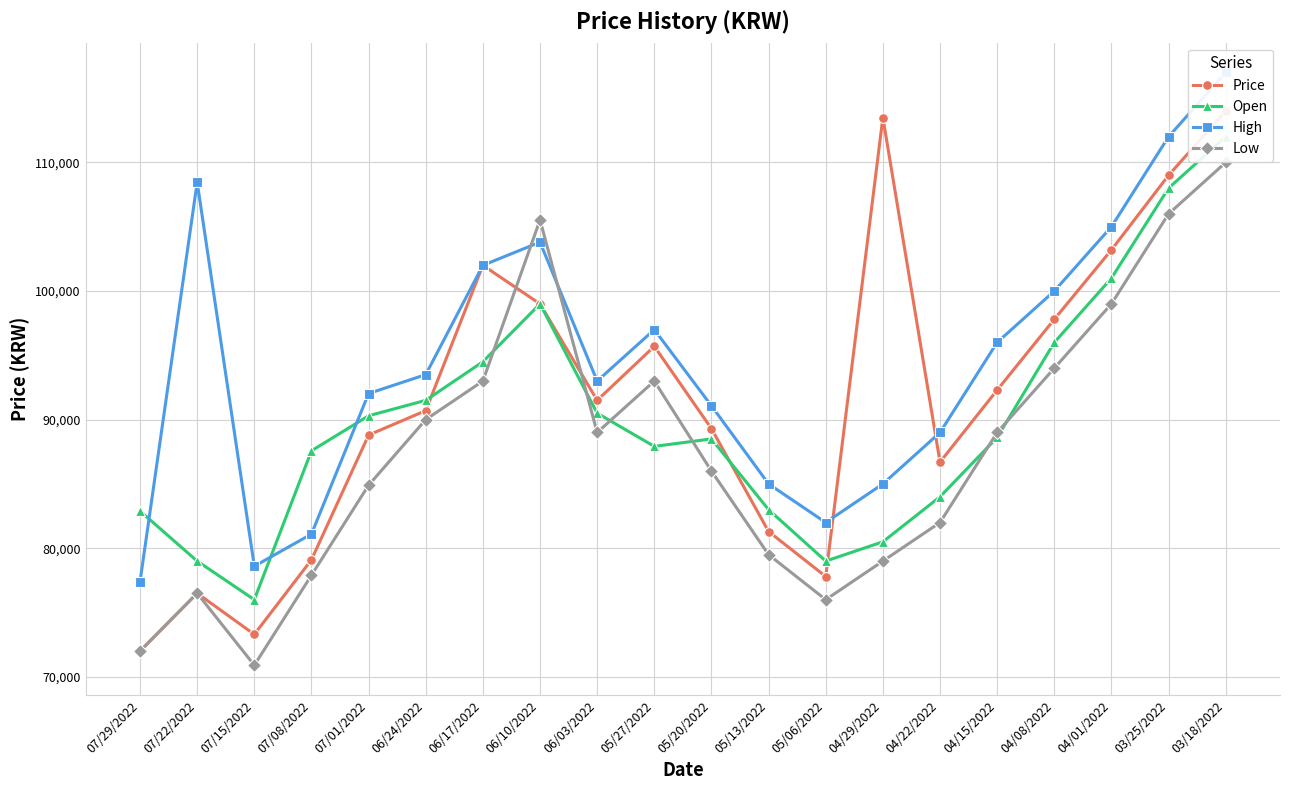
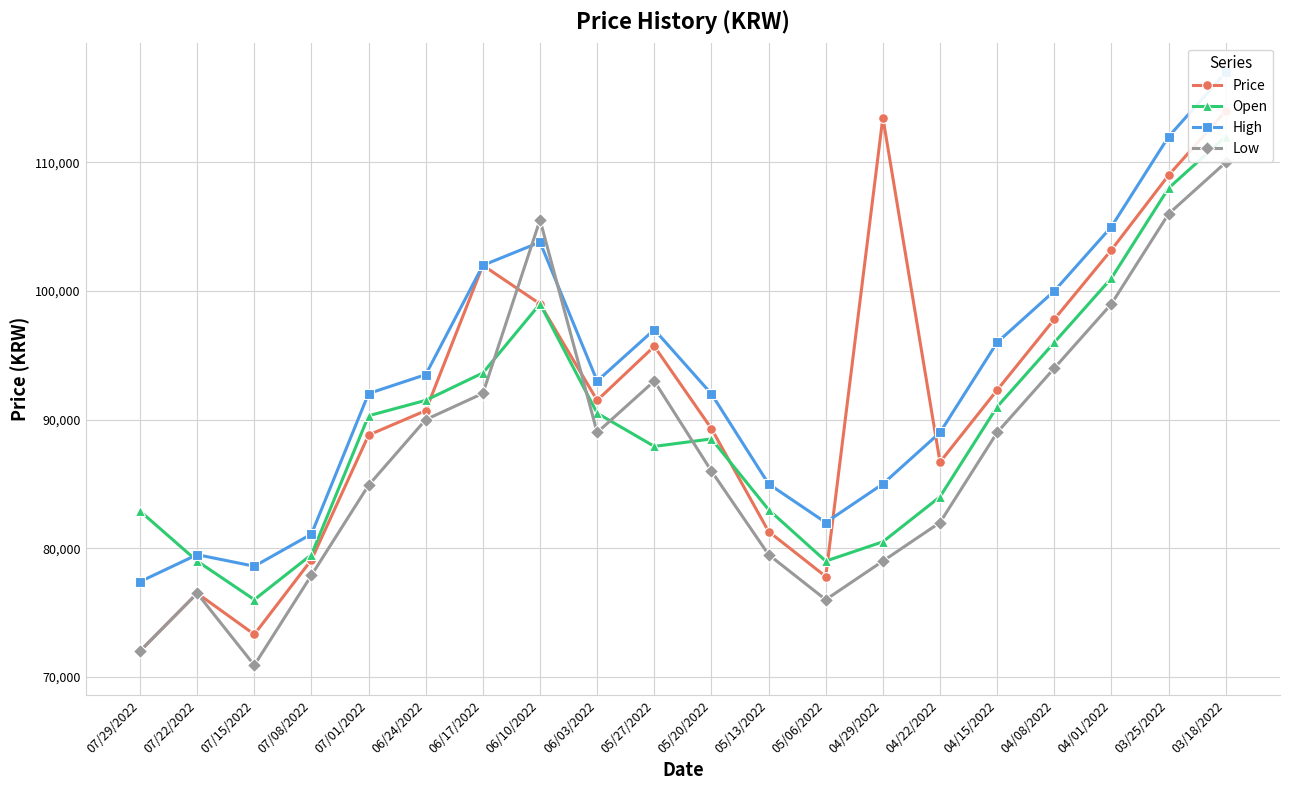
  {
    "Price": {
      "07/15/2022": "73,300",
      "07/08/2022": "79,100",
      "07/01/2022": "88,800",
      "06/24/2022": "90,700",
      "06/03/2022": "91,500",
      "05/27/2022": "95,700",
      "05/20/2022": "89,300",
      "05/13/2022": "81,300",
      "05/06/2022": "77,800",
      "04/29/2022": "113,500",
      "04/22/2022": "86,700",
      "04/15/2022": "92,300",
      "04/08/2022": "97,800",
      "04/01/2022": "103,200",
      "03/25/2022": "109,000"
    },
    "Open": {
      "07/29/2022": "82,900",
      "07/22/2022": "79,000",
      "07/15/2022": "76,000",
-     "07/08/2022": "87,600",
+     "07/08/2022": "79,500",
      "07/01/2022": "90,300",
      "06/24/2022": "91,500",
-     "06/17/2022": "94,500",
+     "06/17/2022": "93,600",
      "06/03/2022": "90,500",
      "05/27/2022": "87,900",
      "05/20/2022": "88,500",
      "05/13/2022": "83,000",
      "05/06/2022": "79,000",
      "04/29/2022": "80,500",
      "04/22/2022": "84,000",
-     "04/15/2022": "88,600",
+     "04/15/2022": "91,000",
      "04/08/2022": "96,000",
      "04/01/2022": "101,000",
      "03/25/2022": "108,000"
    },
    "High": {
      "07/29/2022": "77,400",
-     "07/22/2022": "108,500",
+     "07/22/2022": "79,500",
      "07/15/2022": "78,600",
      "07/08/2022": "81,100",
      "07/01/2022": "92,000",
      "06/24/2022": "93,500",
      "06/10/2022": "103,800",
      "06/03/2022": "93,000",
      "05/27/2022": "97,000",
-     "05/20/2022": "91,100",
+     "05/20/2022": "92,000",
      "05/13/2022": "85,000",
      "05/06/2022": "82,000",
      "04/29/2022": "85,000",
      "04/22/2022": "89,000",
      "04/15/2022": "96,000",
      "04/08/2022": "100,000",
      "04/01/2022": "105,000",
      "03/25/2022": "112,000"
    },
    "Low": {
      "07/15/2022": "70,900",
      "07/08/2022": "77,900",
      "07/01/2022": "84,900",
      "06/24/2022": "90,000",
-     "06/17/2022": "93,000",
+     "06/17/2022": "92,000",
      "06/10/2022": "105,500",
      "06/03/2022": "89,000",
      "05/27/2022": "93,000",
      "05/20/2022": "86,000",
      "05/13/2022": "79,500",
      "05/06/2022": "76,000",
      "04/29/2022": "79,000",
      "04/22/2022": "82,000",
      "04/15/2022": "89,000",
      "04/08/2022": "94,000",
      "04/01/2022": "99,000",
      "03/25/2022": "106,000",
      "03/18/2022": "110,000"
    }
  }
